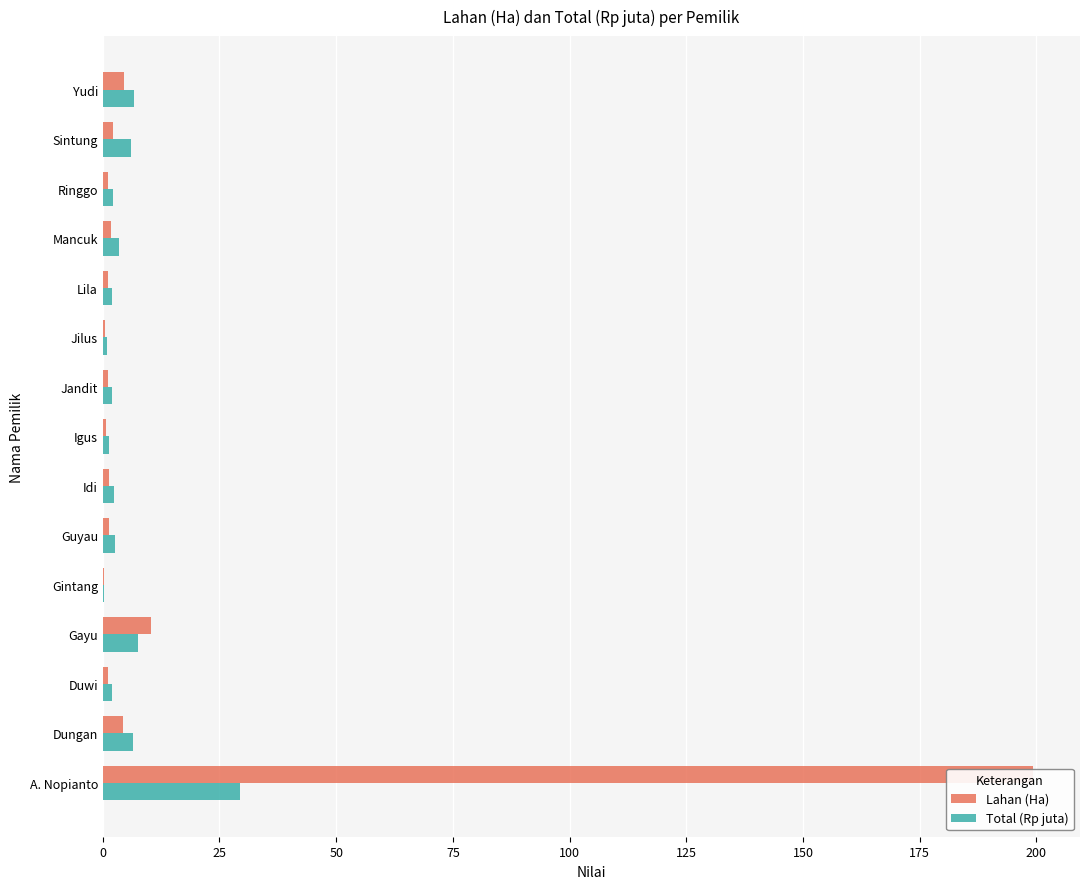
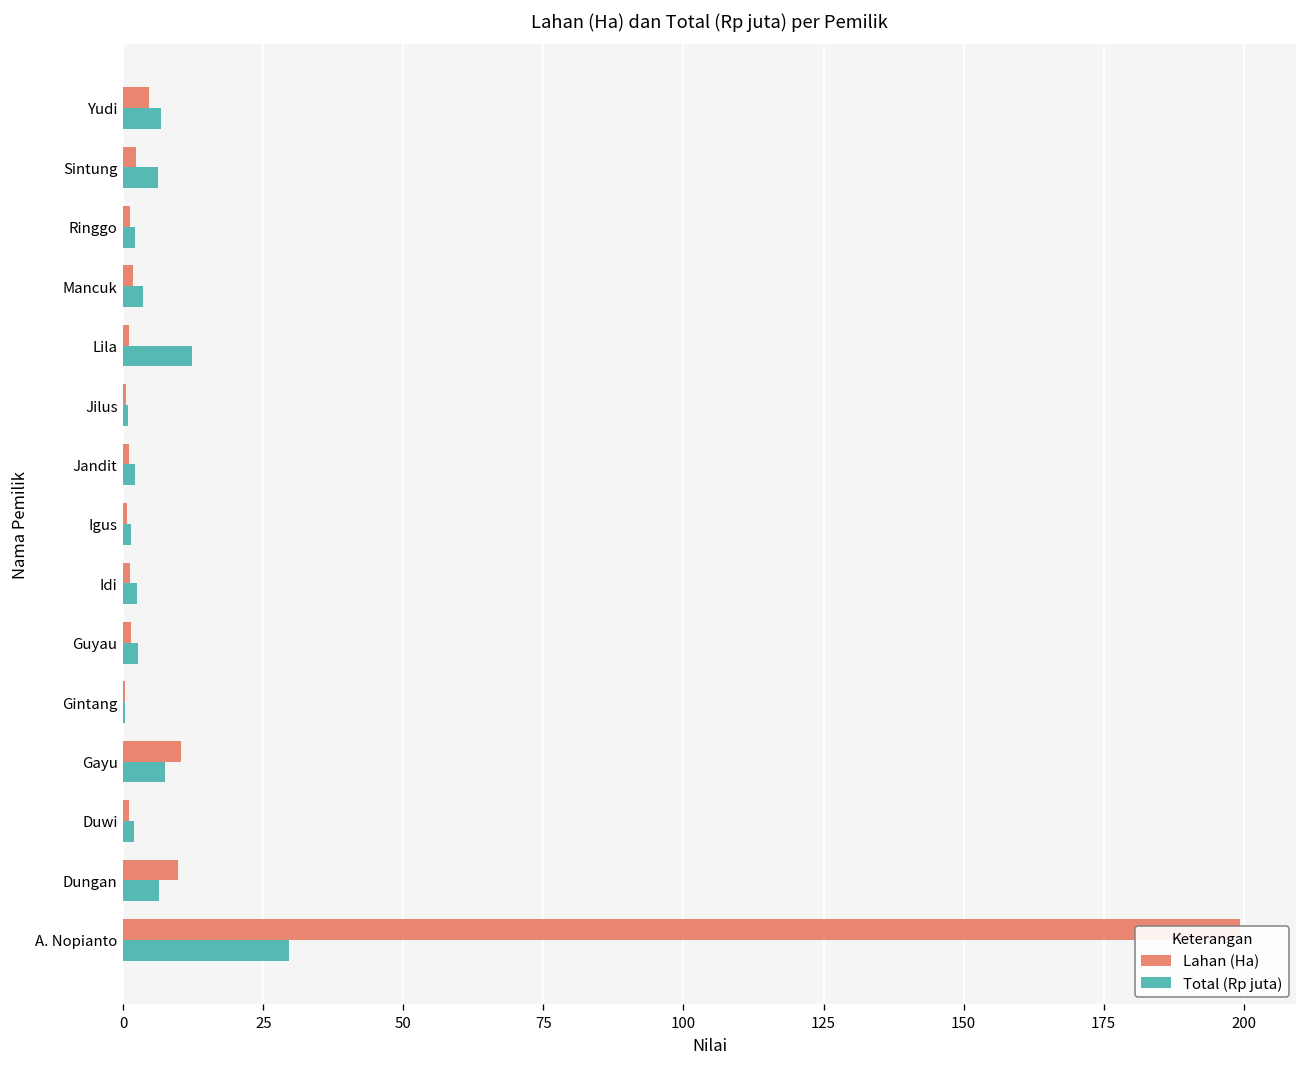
  {
    "Lahan (Ha)": {
      "Yudi": 5,
      "Sintung": 2,
      "Ringgo": 1,
      "Mancuk": 2,
      "Lila": 1,
      "Jilus": 1,
      "Jandit": 1,
      "Igus": 1,
      "Idi": 1,
      "Guyau": 1,
      "Gayu": 10,
      "Duwi": 1,
-     "Dungan": 4
+     "Dungan": 10
    },
    "Total (Rp juta)": {
      "Yudi": 7,
      "Sintung": 6,
      "Ringgo": 2,
      "Mancuk": 3,
-     "Lila": 2,
+     "Lila": 12,
      "Jilus": 1,
      "Jandit": 2,
      "Igus": 1,
      "Idi": 2,
      "Guyau": 3,
      "Gayu": 7,
      "Duwi": 2,
      "Dungan": 6,
      "A. Nopianto": 29
    }
  }
